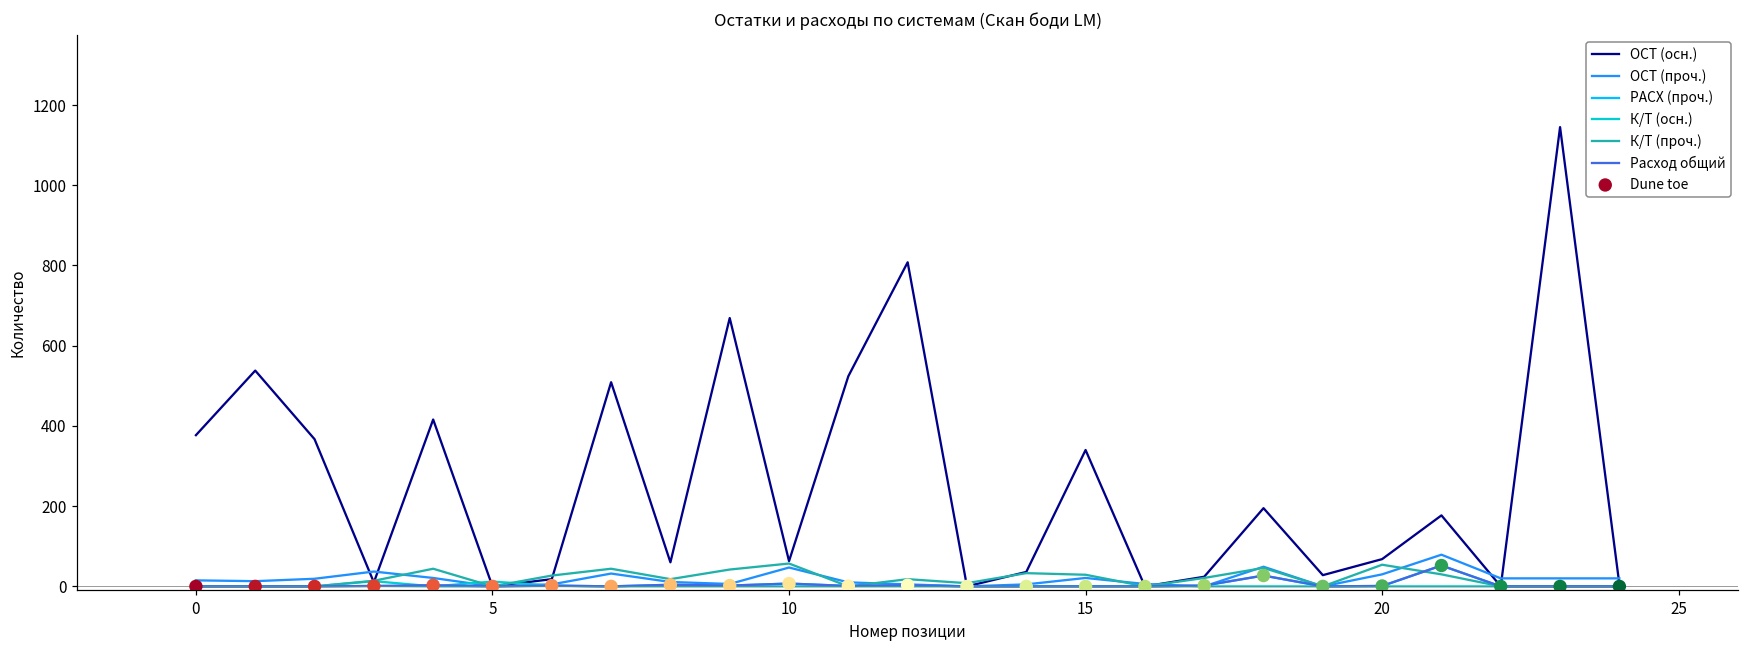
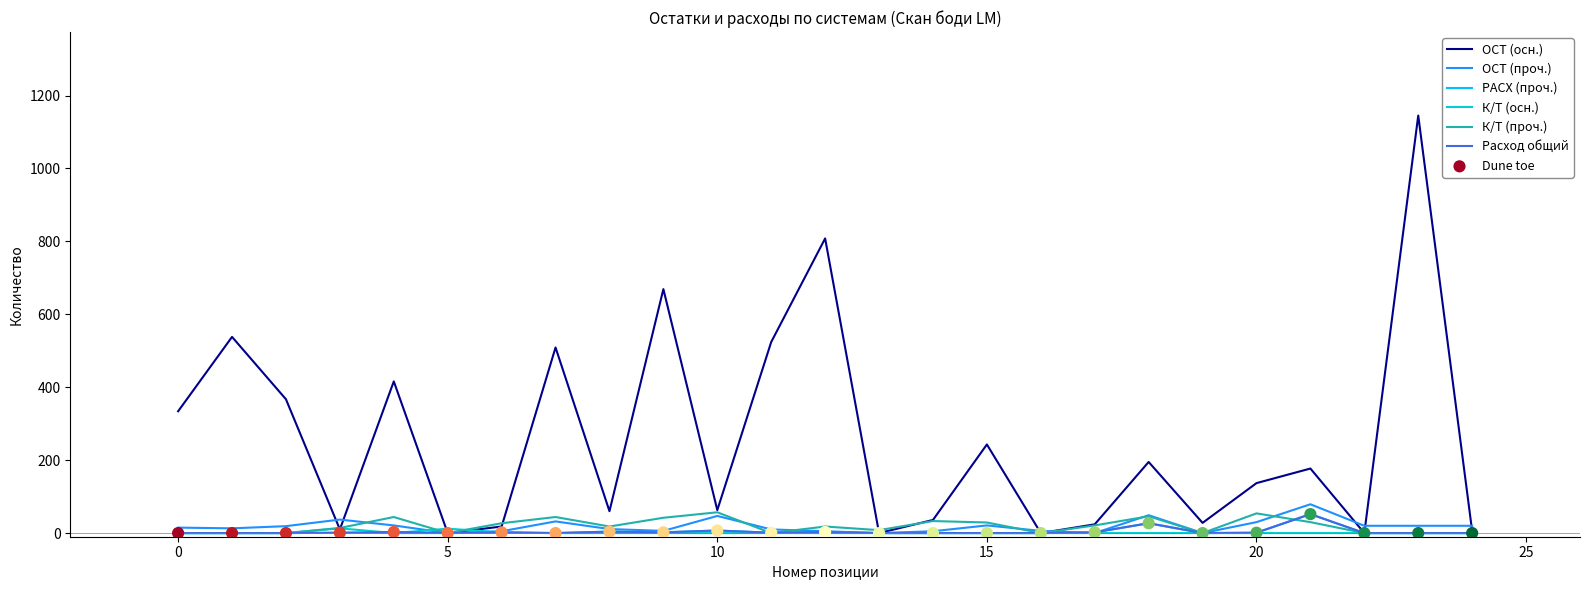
  {
    "ОСТ (осн.)": {
-     "0": 380,
-     "15": 340,
-     "20": 70
+     "0": 330,
+     "15": 240,
+     "20": 140
    }
  }
